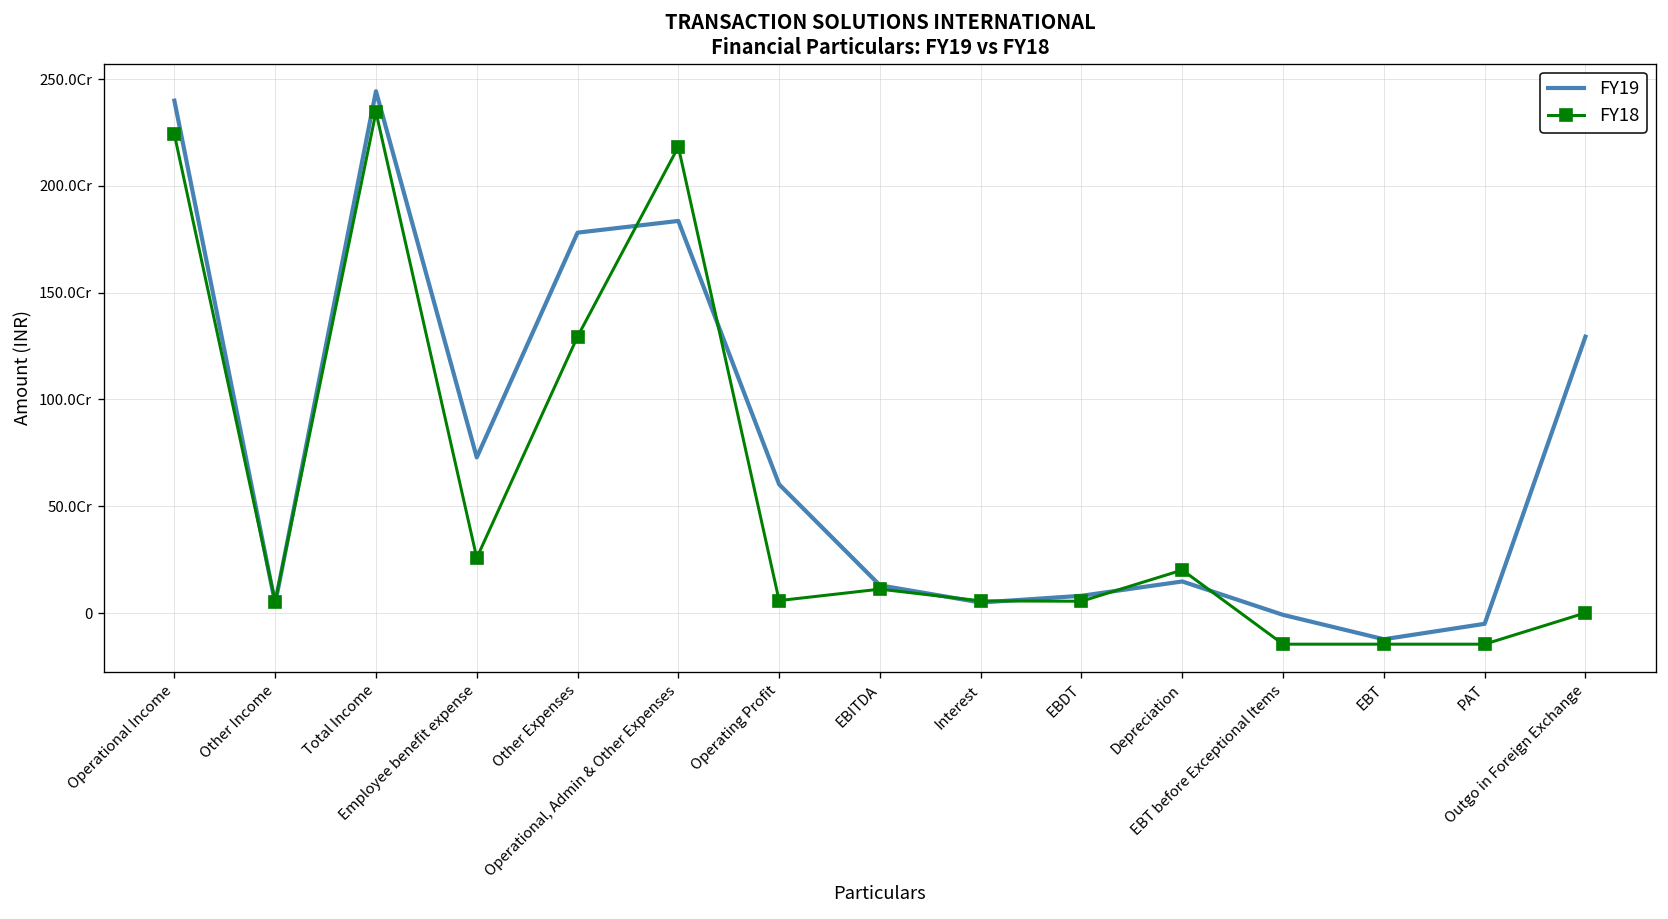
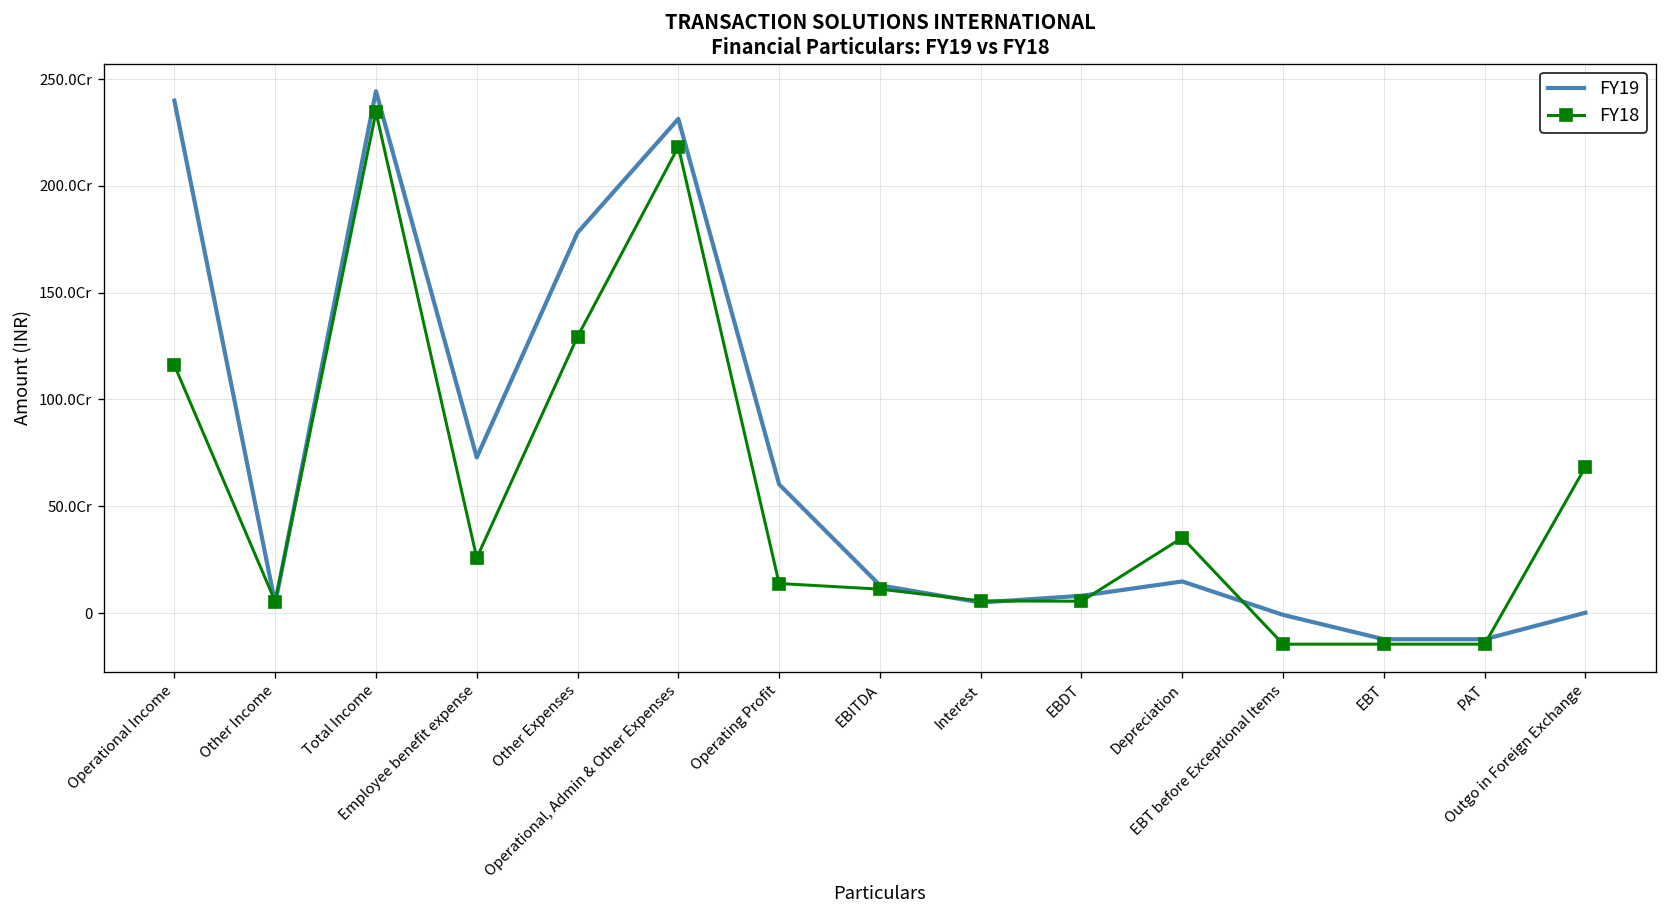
  {
    "FY19": {
      "Operational Income": "240Cr",
      "Total Income": "244Cr",
      "Employee benefit expense": "73Cr",
      "Other Expenses": "178Cr",
-     "Operational, Admin & Other Expenses": "184Cr",
+     "Operational, Admin & Other Expenses": "231Cr",
      "Operating Profit": "60Cr",
      "EBITDA": "13Cr",
      "EBDT": "8Cr",
      "Depreciation": "15Cr",
      "EBT before Exceptional Items": "-1Cr",
      "EBT": "-12Cr",
-     "PAT": "-5Cr",
-     "Outgo in Foreign Exchange": "129Cr"
+     "PAT": "-12Cr",
+     "Outgo in Foreign Exchange": "0Cr"
    },
    "FY18": {
-     "Operational Income": "224Cr",
+     "Operational Income": "116Cr",
      "Total Income": "235Cr",
      "Employee benefit expense": "26Cr",
      "Other Expenses": "129Cr",
      "Operational, Admin & Other Expenses": "218Cr",
-     "Operating Profit": "6Cr",
+     "Operating Profit": "14Cr",
      "EBITDA": "11Cr",
      "EBDT": "6Cr",
-     "Depreciation": "20Cr",
+     "Depreciation": "35Cr",
      "EBT before Exceptional Items": "-15Cr",
      "EBT": "-15Cr",
      "PAT": "-15Cr",
-     "Outgo in Foreign Exchange": "0Cr"
+     "Outgo in Foreign Exchange": "68Cr"
    }
  }
